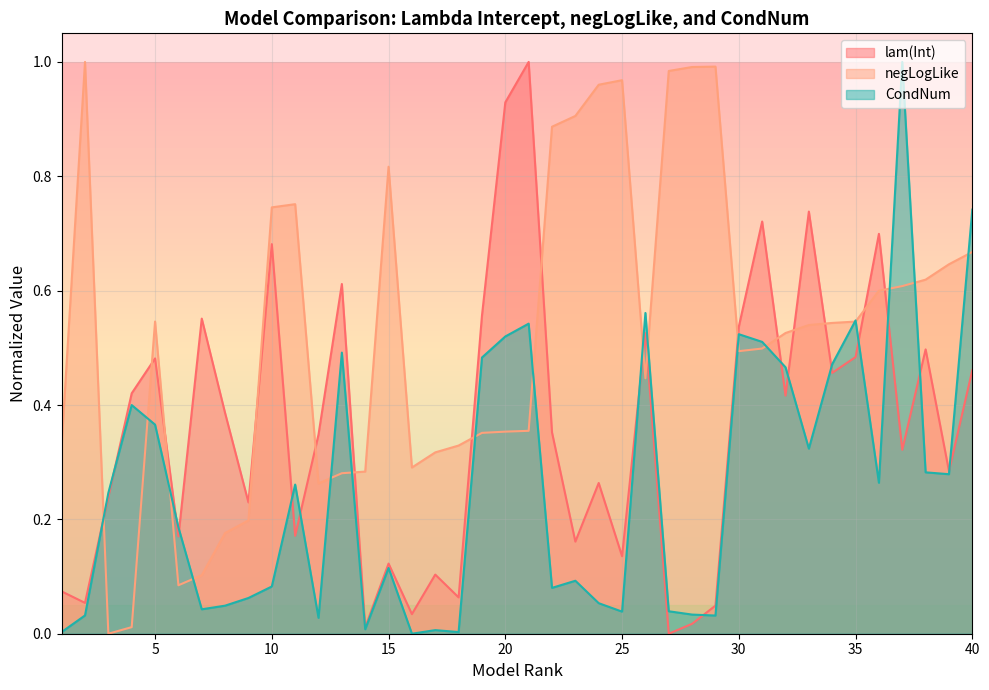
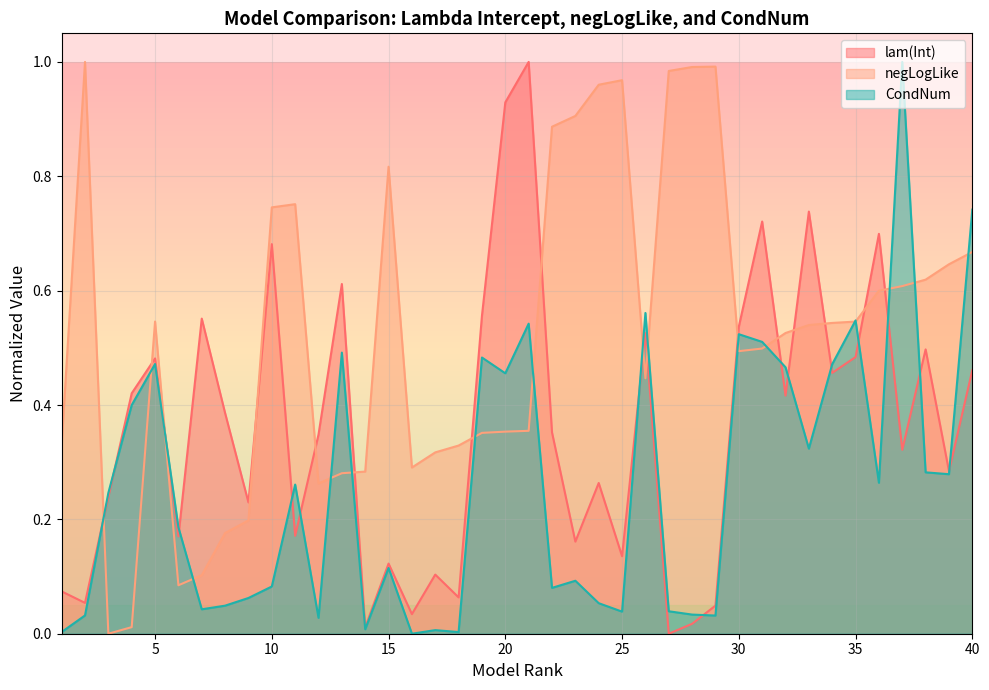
  {
    "CondNum": {
-     "5": 0.37,
+     "5": 0.47,
      "10": 0.08,
      "15": 0.11,
-     "20": 0.52,
+     "20": 0.46,
      "30": 0.52,
      "40": 0.74
    }
  }
